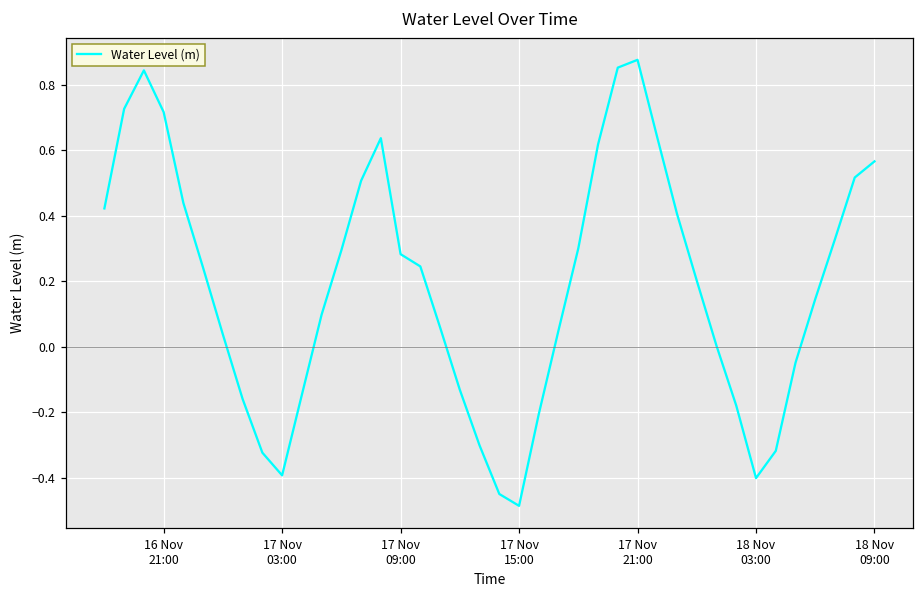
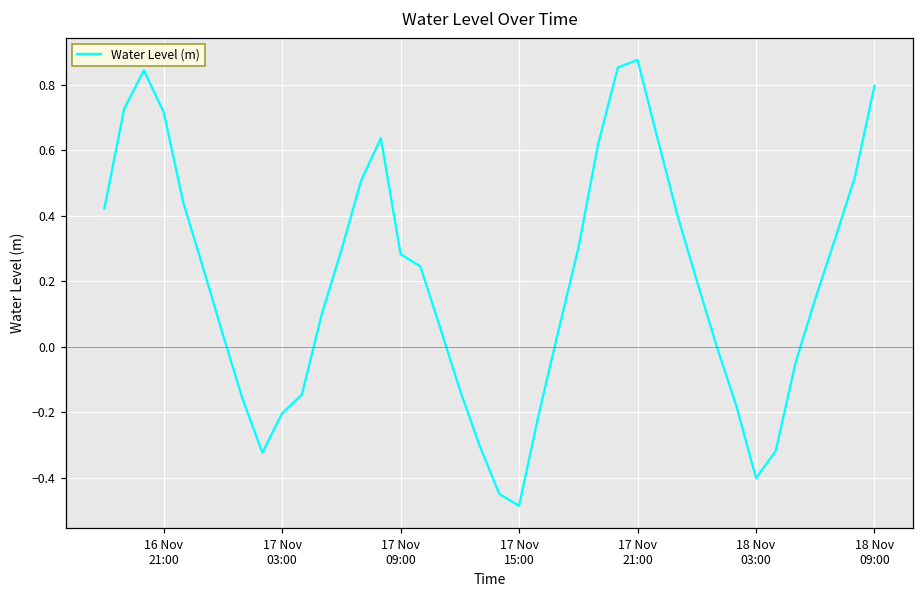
  {
    "16 Nov 21:00": 0.72,
-   "17 Nov 03:00": -0.39,
+   "17 Nov 03:00": -0.20,
    "17 Nov 09:00": 0.28,
    "17 Nov 15:00": -0.49,
    "17 Nov 21:00": 0.88,
    "18 Nov 03:00": -0.40,
-   "18 Nov 09:00": 0.57
+   "18 Nov 09:00": 0.80
  }
